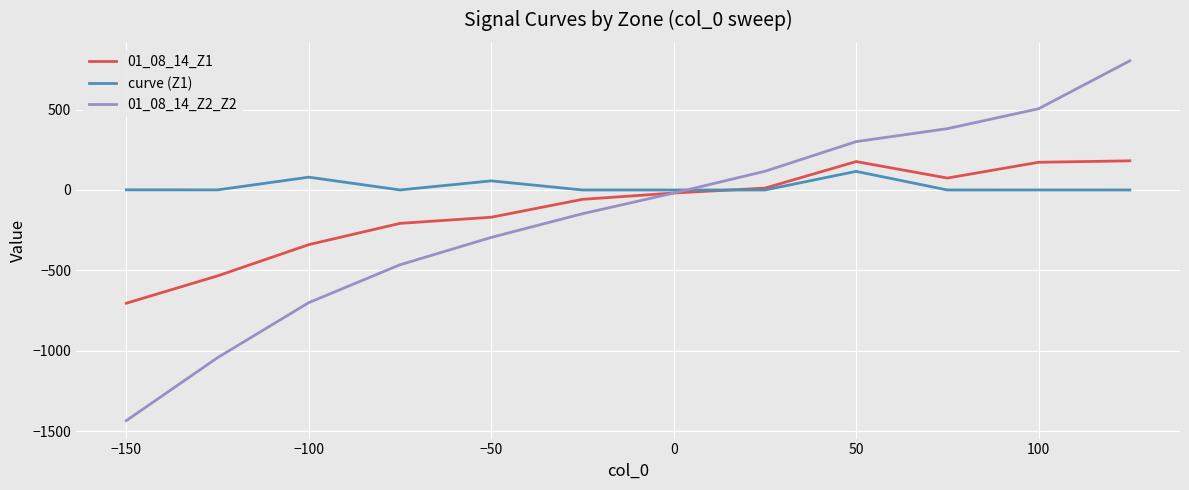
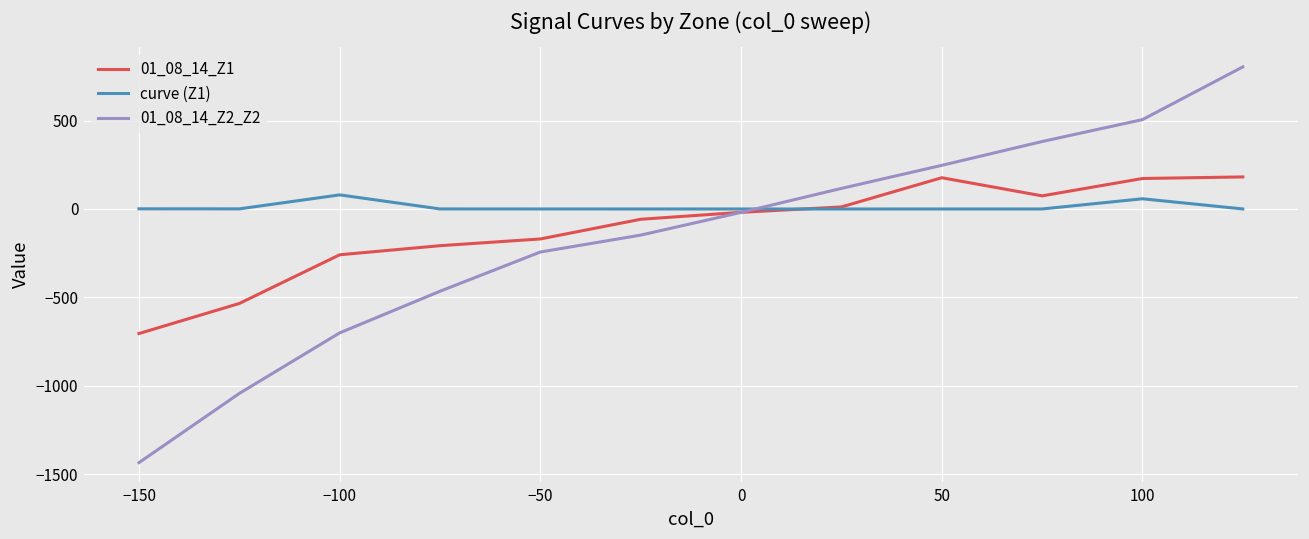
  {
    "01_08_14_Z1": {
      "−150": -700,
-     "−100": -340,
+     "−100": -260,
      "−50": -170,
      "50": 180,
      "100": 170
    },
    "curve (Z1)": {
      "−150": 0,
      "−100": 80,
-     "−50": 60,
+     "−50": 0,
      "0": 0,
-     "50": 120,
-     "100": 0
+     "50": 0,
+     "100": 60
    },
    "01_08_14_Z2_Z2": {
      "−150": -1430,
      "−100": -700,
-     "−50": -290,
-     "50": 300,
+     "−50": -240,
+     "50": 250,
      "100": 510
    }
  }
